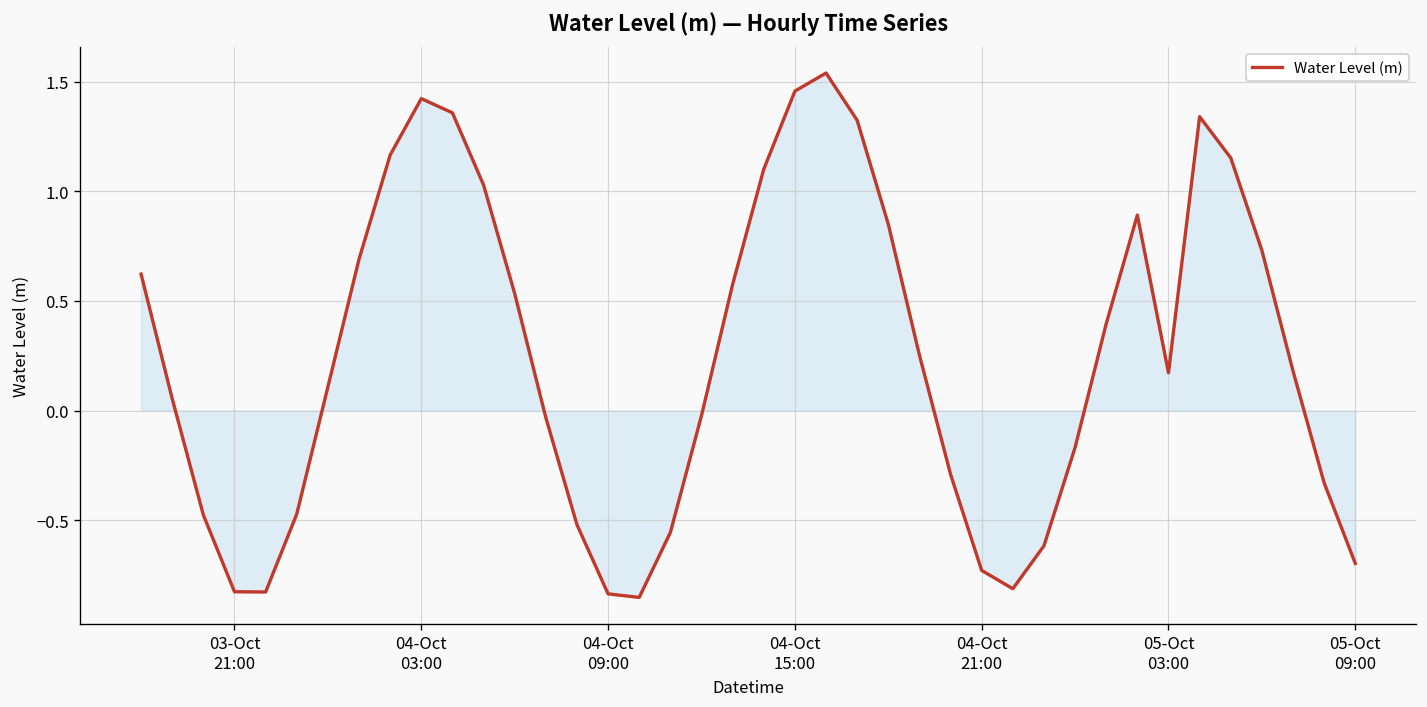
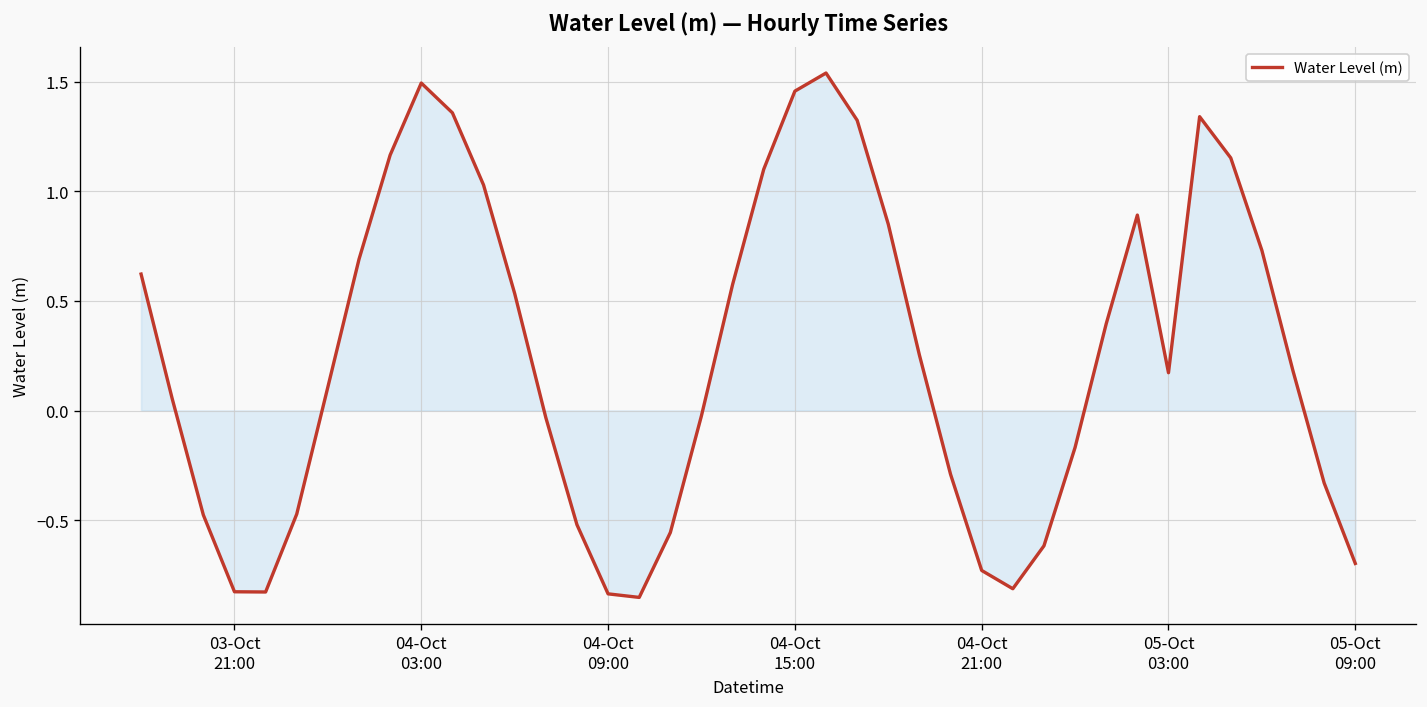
  {
    "Water Level (m)": {
      "03-Oct 21:00": -0.83,
-     "04-Oct 03:00": 1.42,
+     "04-Oct 03:00": 1.49,
      "04-Oct 09:00": -0.84,
      "04-Oct 21:00": -0.73,
      "05-Oct 09:00": -0.70
    }
  }
